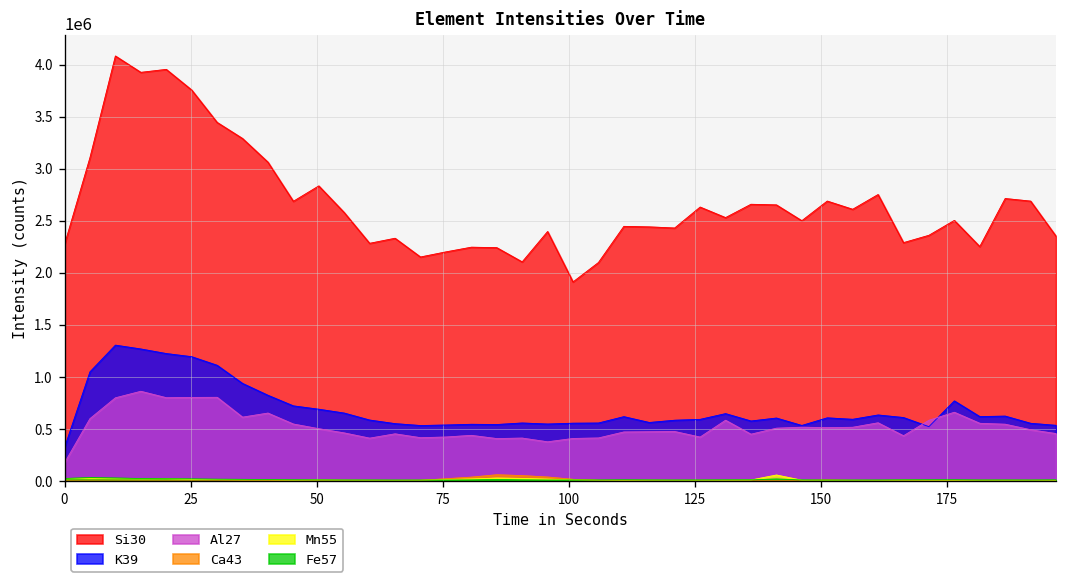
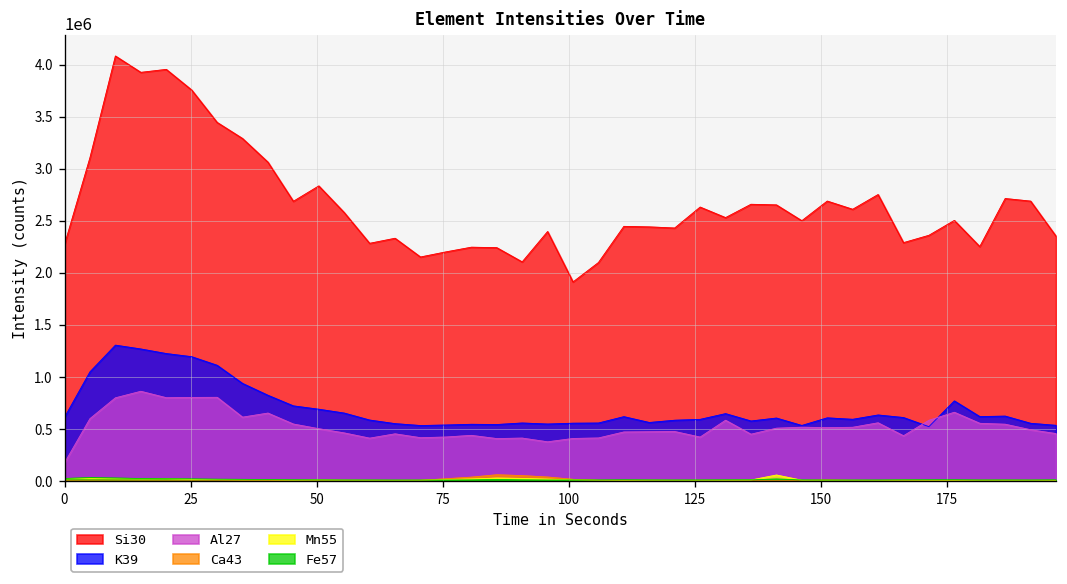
  {
    "Si30": {
      "0": 2300000
    },
    "K39": {
-     "0": 300000
+     "0": 600000
    },
    "Al27": {
      "0": 200000
    }
  }
